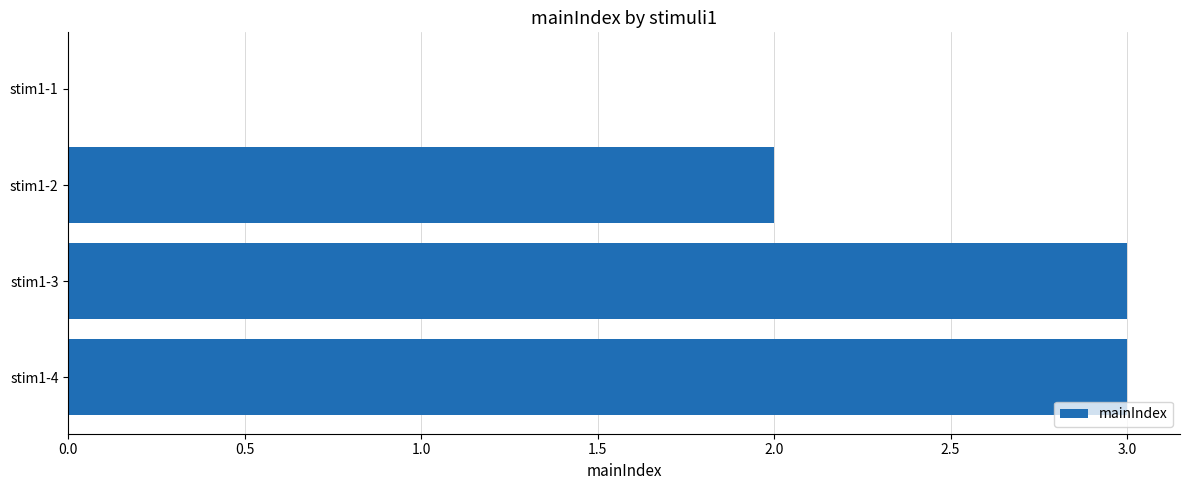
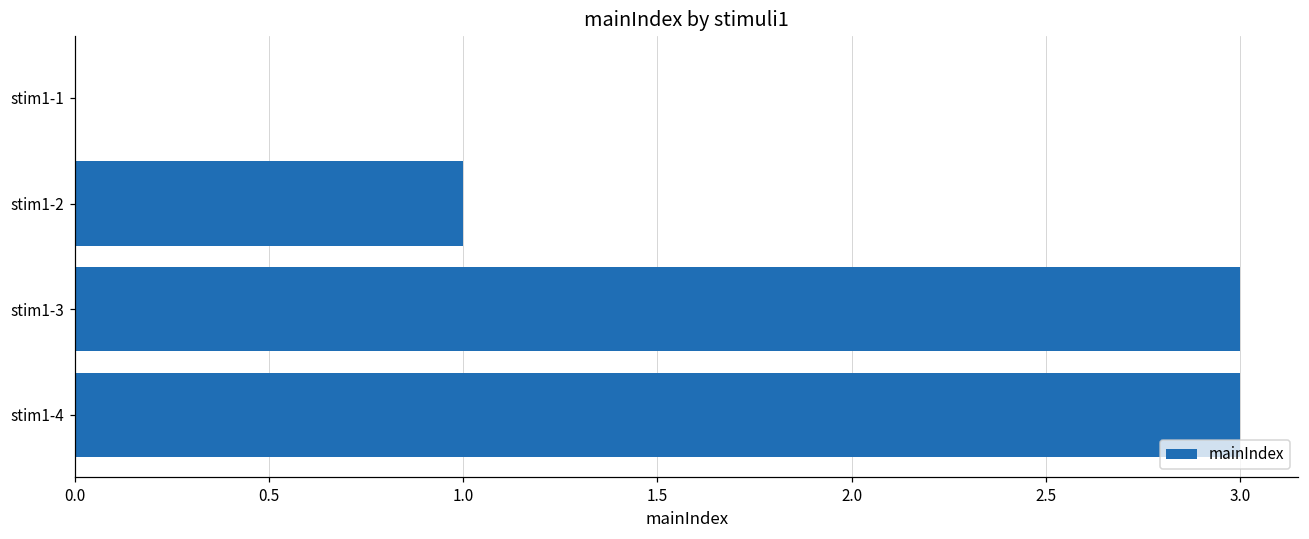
  {
    "stim1-1": 0,
-   "stim1-2": 2,
+   "stim1-2": 1,
    "stim1-3": 3,
    "stim1-4": 3
  }
